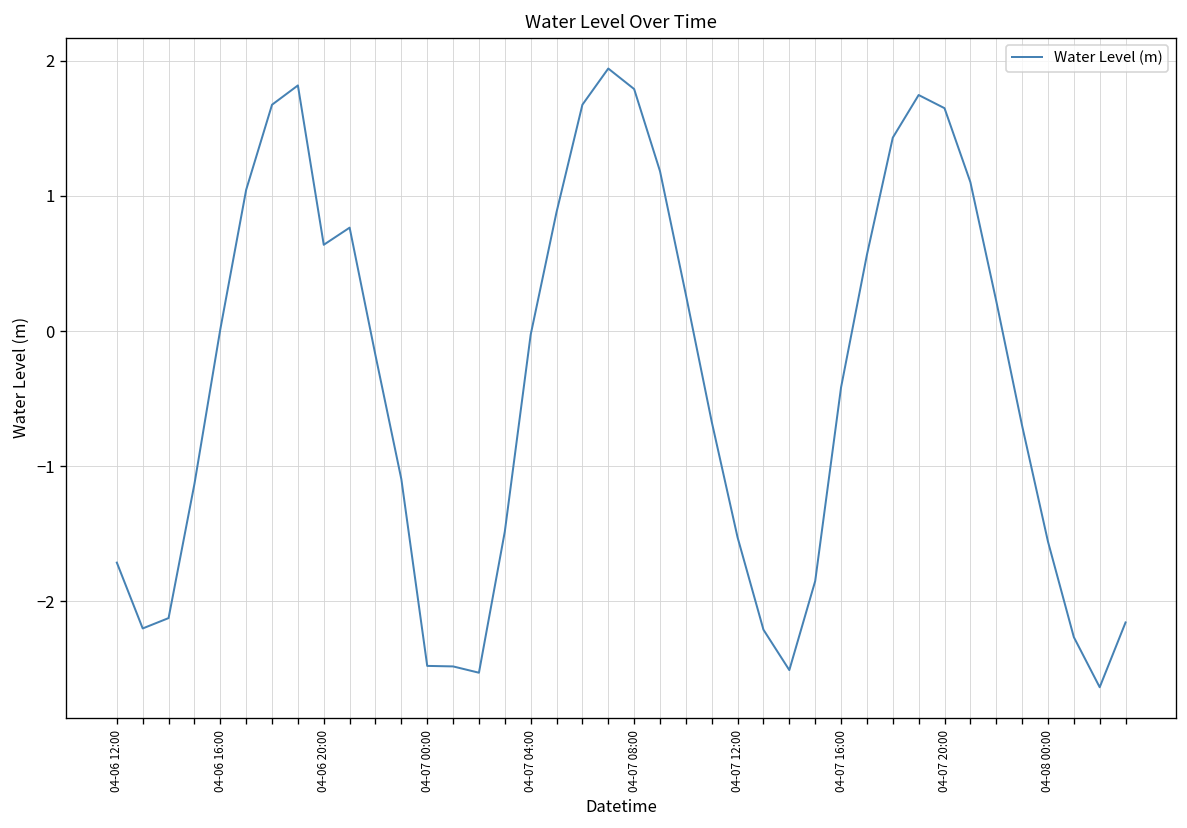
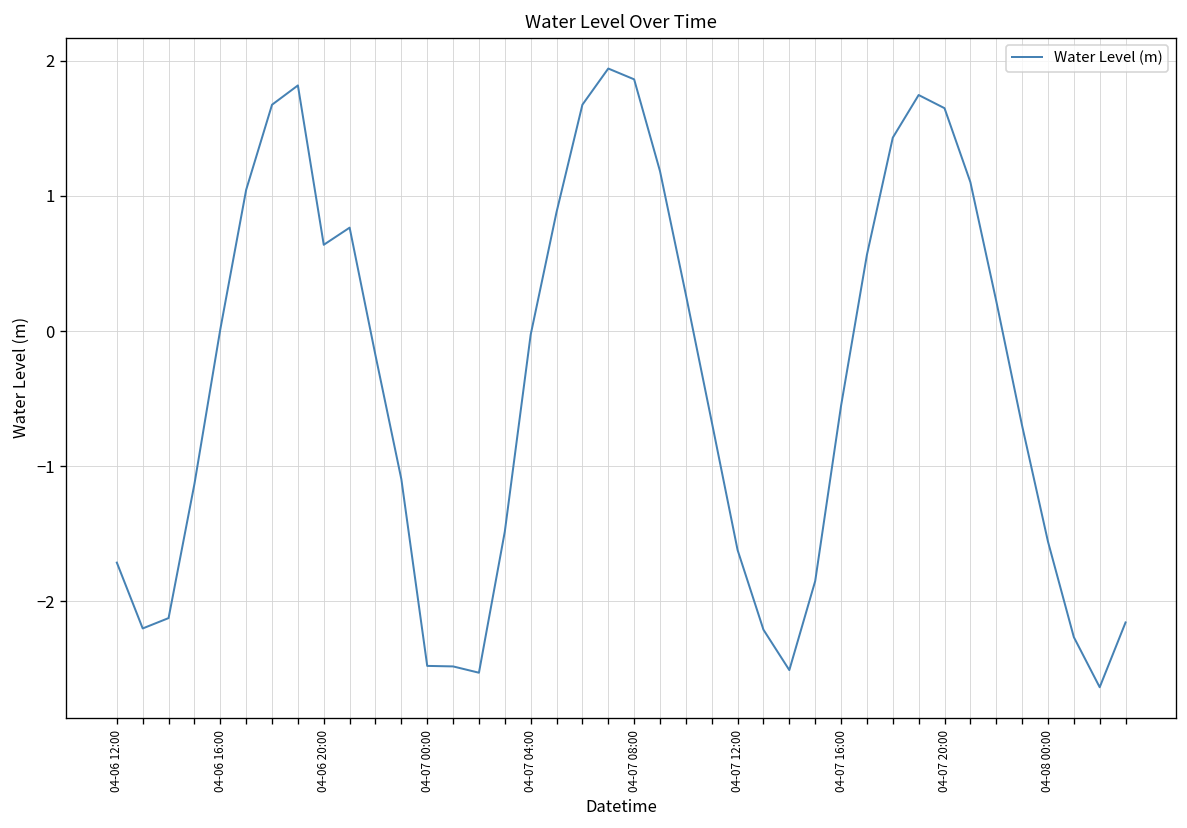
  {
    "04-06 12:00": -1.71,
    "04-06 16:00": 0.01,
    "04-06 20:00": 0.64,
    "04-07 00:00": -2.48,
    "04-07 04:00": -0.03,
-   "04-07 08:00": 1.79,
-   "04-07 12:00": -1.53,
-   "04-07 16:00": -0.42,
+   "04-07 08:00": 1.86,
+   "04-07 12:00": -1.62,
+   "04-07 16:00": -0.55,
    "04-07 20:00": 1.65,
    "04-08 00:00": -1.56
  }
